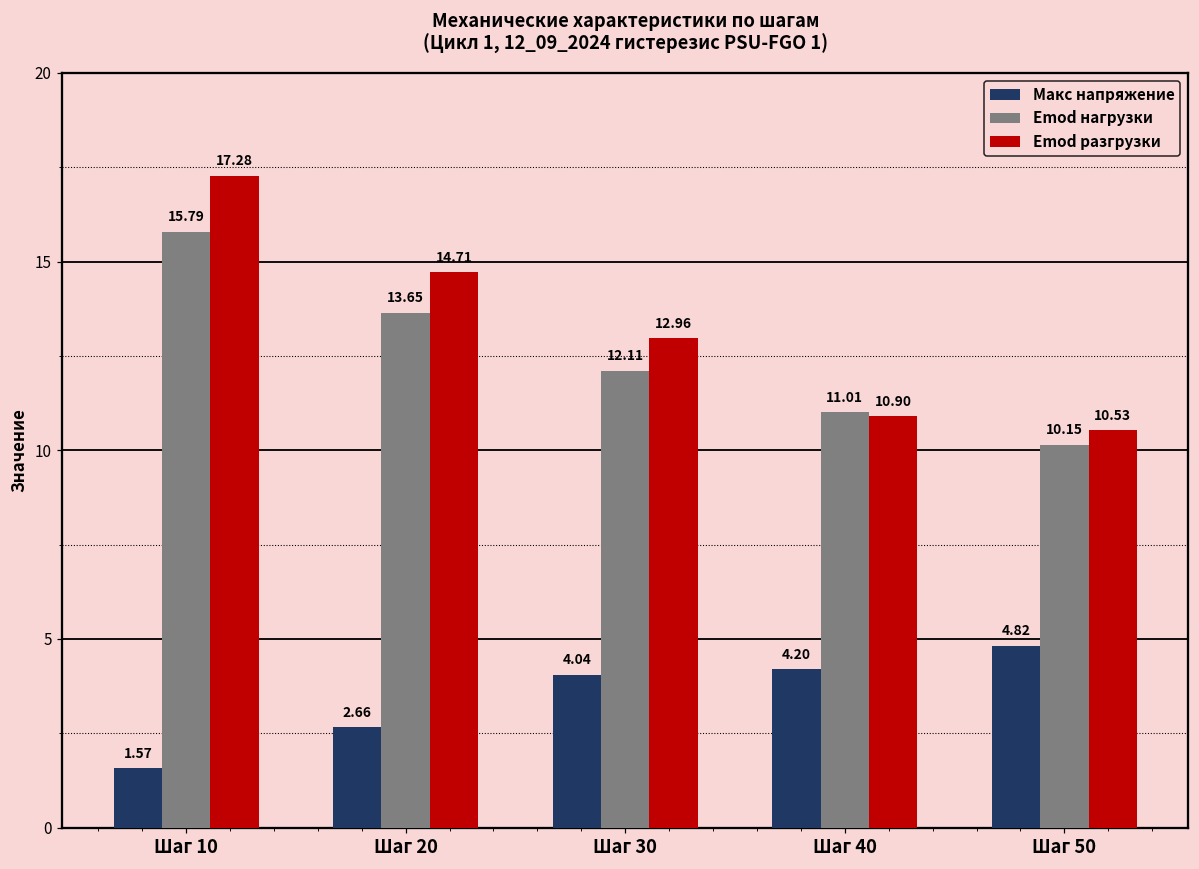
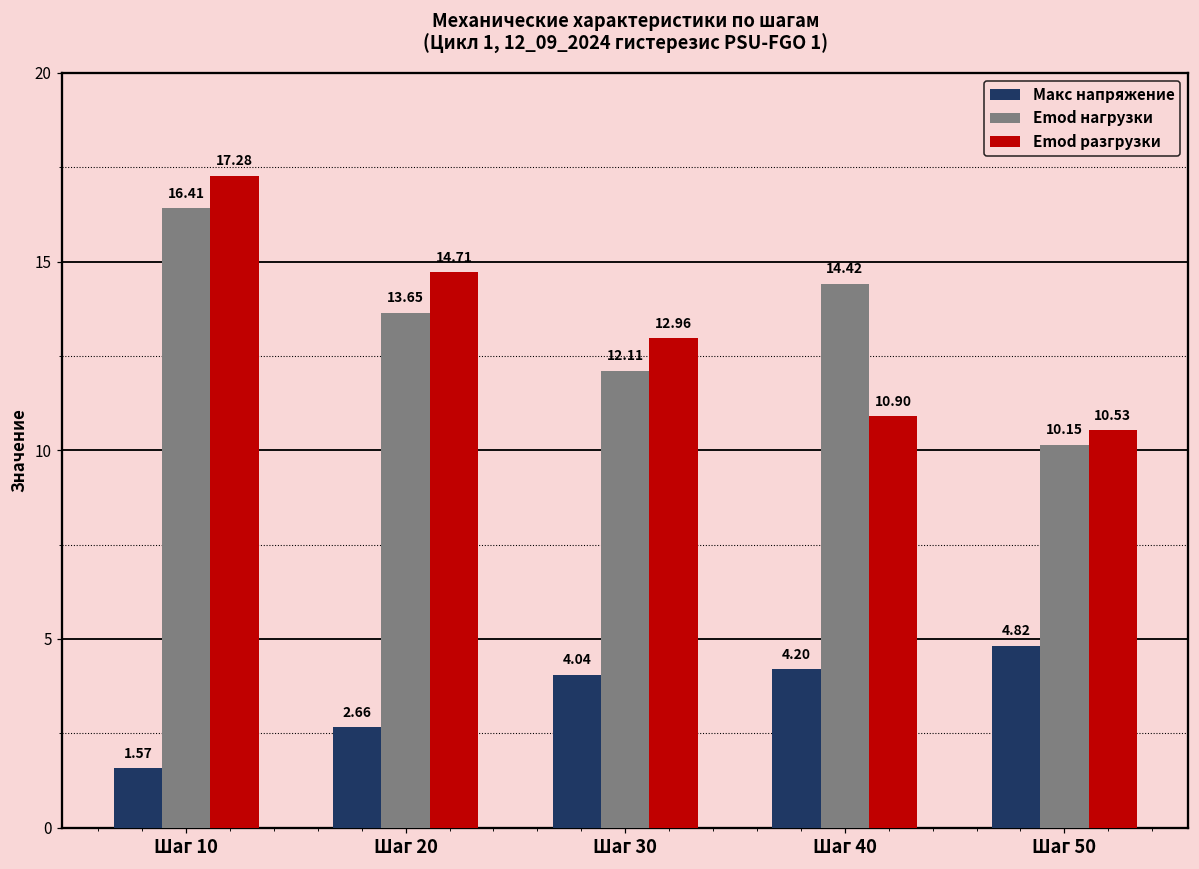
  {
    "Макс напряжение": {
      "Шаг 10": 1.57,
      "Шаг 20": 2.66,
      "Шаг 30": 4.04,
      "Шаг 40": 4.20,
      "Шаг 50": 4.82
    },
    "Emod нагрузки": {
-     "Шаг 10": 15.79,
+     "Шаг 10": 16.41,
      "Шаг 20": 13.65,
      "Шаг 30": 12.11,
-     "Шаг 40": 11.01,
+     "Шаг 40": 14.42,
      "Шаг 50": 10.15
    },
    "Emod разгрузки": {
      "Шаг 10": 17.28,
      "Шаг 20": 14.71,
      "Шаг 30": 12.96,
      "Шаг 40": 10.90,
      "Шаг 50": 10.53
    }
  }
